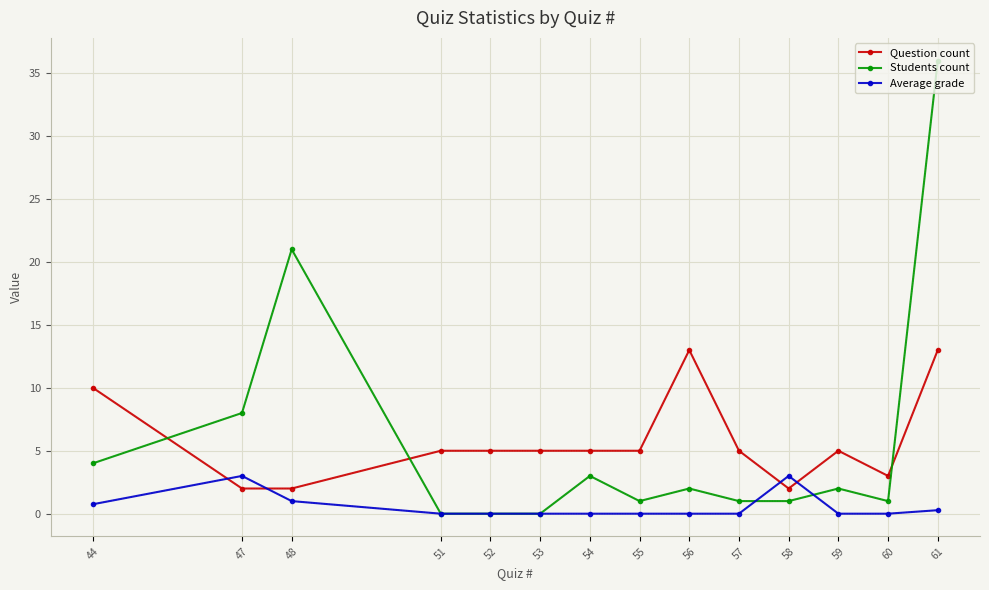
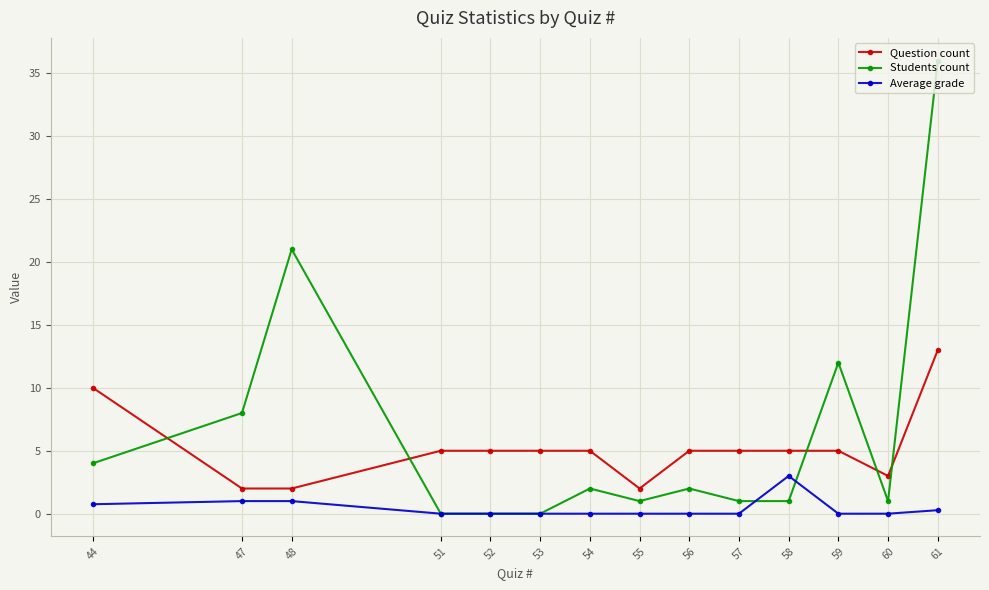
  {
    "Question count": {
      "44": 10,
      "47": 2,
      "48": 2,
      "51": 5,
      "52": 5,
      "53": 5,
      "54": 5,
-     "55": 5,
-     "56": 13,
+     "55": 2,
+     "56": 5,
      "57": 5,
-     "58": 2,
+     "58": 5,
      "59": 5,
      "60": 3,
      "61": 13
    },
    "Students count": {
      "44": 4,
      "47": 8,
      "48": 21,
-     "54": 3,
+     "54": 2,
      "55": 1,
      "56": 2,
      "57": 1,
      "58": 1,
-     "59": 2,
+     "59": 12,
      "60": 1
    },
    "Average grade": {
      "44": 0.8,
-     "47": 3,
+     "47": 1,
      "48": 1,
      "54": 0,
      "55": 0,
      "56": 0,
      "57": 0,
      "58": 3,
      "59": 0,
      "60": 0,
      "61": 0.3
    }
  }
